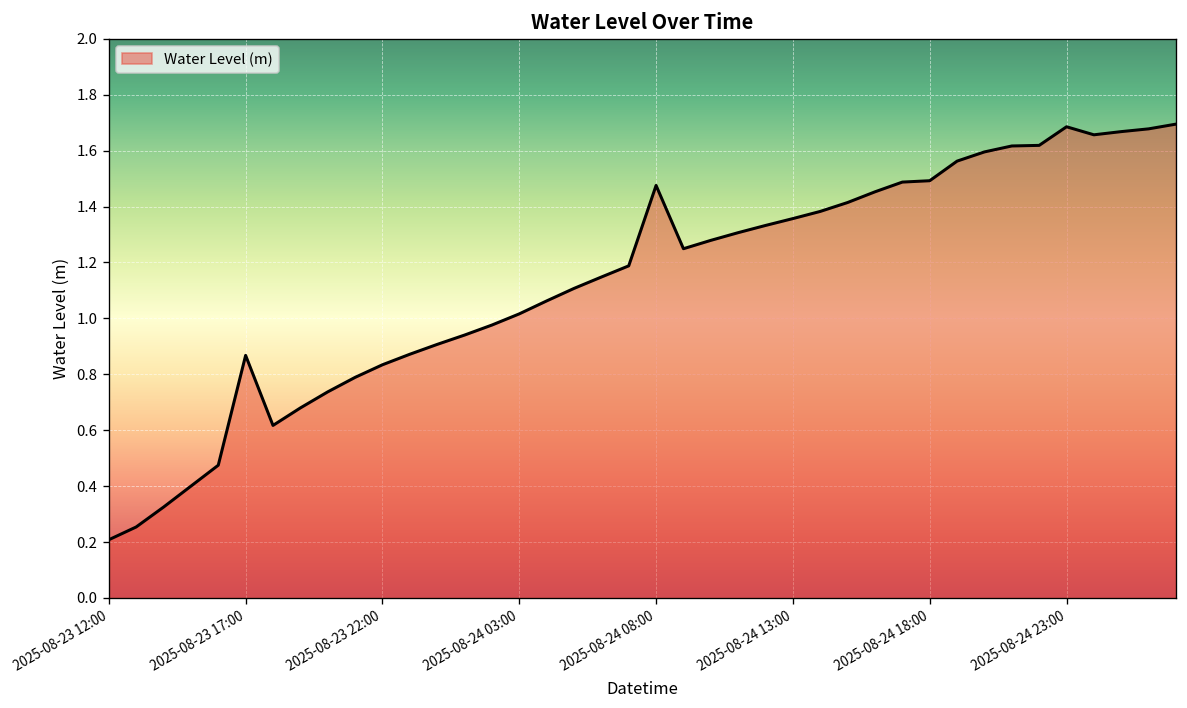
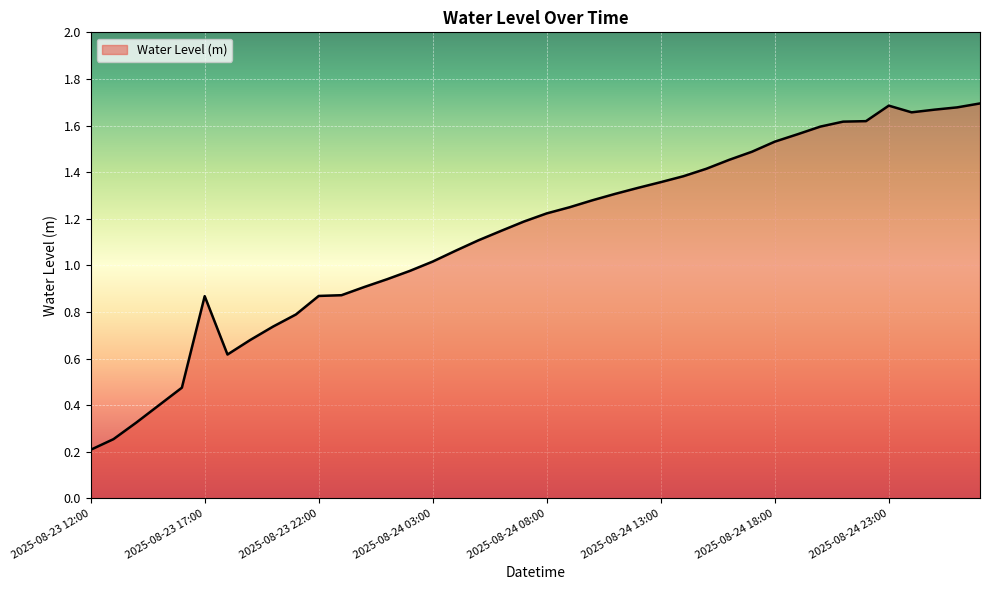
  {
    "2025-08-23 12:00": 0.21,
    "2025-08-23 17:00": 0.87,
-   "2025-08-23 22:00": 0.83,
+   "2025-08-23 22:00": 0.87,
    "2025-08-24 03:00": 1.02,
-   "2025-08-24 08:00": 1.48,
+   "2025-08-24 08:00": 1.22,
    "2025-08-24 13:00": 1.36,
-   "2025-08-24 18:00": 1.49,
+   "2025-08-24 18:00": 1.53,
    "2025-08-24 23:00": 1.69
  }
